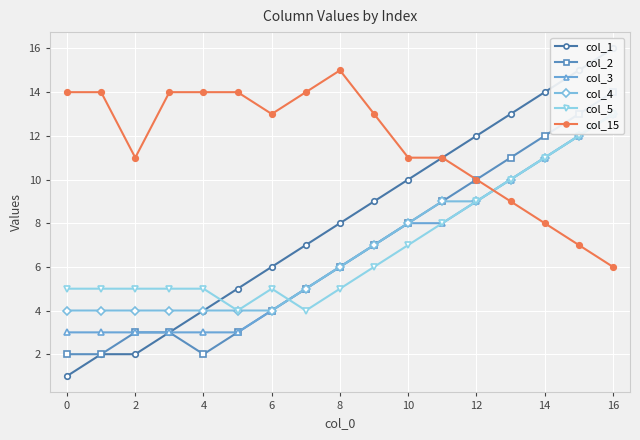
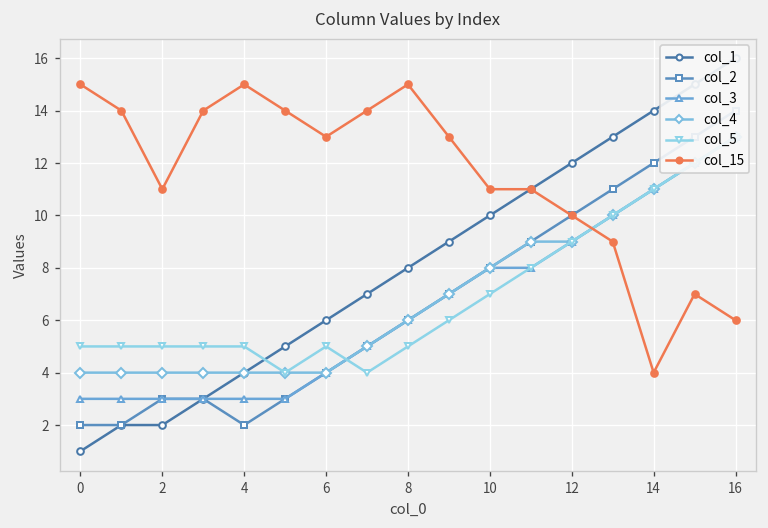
  {
    "col_15": {
-     "0": 14,
+     "0": 15,
      "2": 11,
-     "4": 14,
+     "4": 15,
      "6": 13,
      "8": 15,
      "10": 11,
-     "14": 8,
+     "14": 4,
      "16": 6
    }
  }
